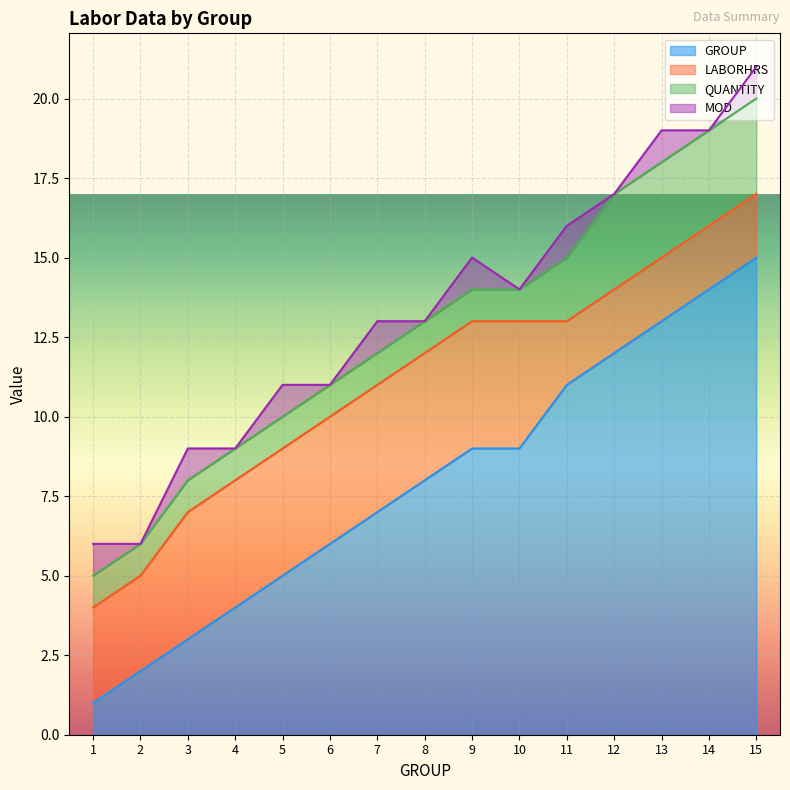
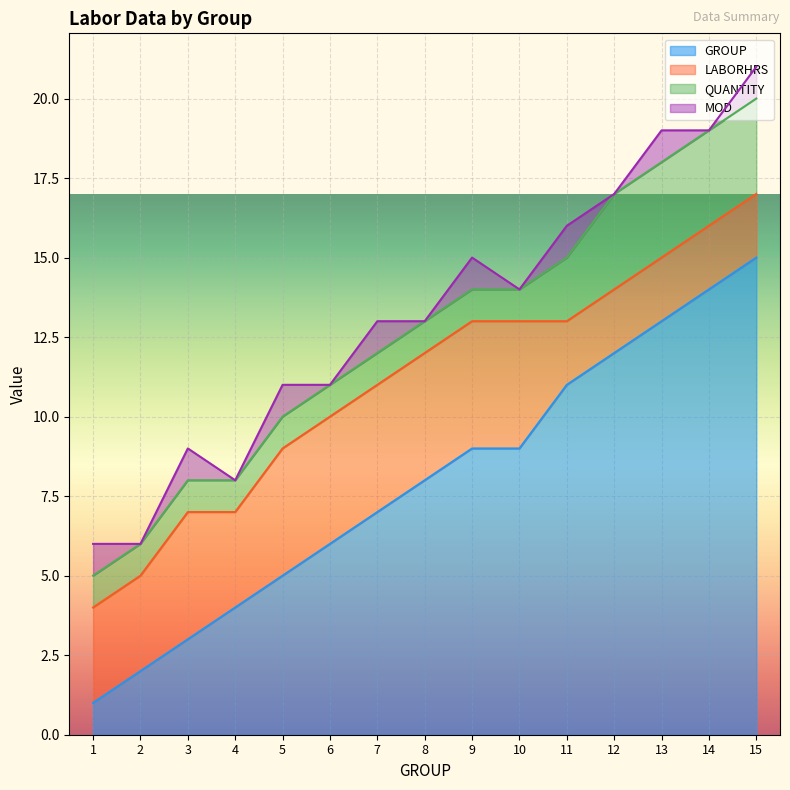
  {
    "GROUP": {
      "1": 1,
      "2": 2,
      "3": 3,
      "4": 4,
      "5": 5,
      "6": 6,
      "7": 7,
      "8": 8,
      "9": 9,
      "10": 9,
      "11": 11,
      "12": 12,
      "13": 13,
      "14": 14,
      "15": 15
    },
    "LABORHRS": {
      "1": 3,
      "2": 3,
      "3": 4,
-     "4": 4,
+     "4": 3,
      "5": 4,
      "6": 4,
      "7": 4,
      "8": 4,
      "9": 4,
      "10": 4,
      "11": 2,
      "12": 2,
      "13": 2,
      "14": 2,
      "15": 2
    },
    "QUANTITY": {
      "1": 1,
      "3": 1,
      "5": 1,
      "7": 1,
      "9": 1,
      "11": 2,
      "13": 3
    },
    "MOD": {
      "1": 1,
      "3": 1,
      "5": 1,
      "7": 1,
      "9": 1,
      "11": 1,
      "13": 1
    }
  }
